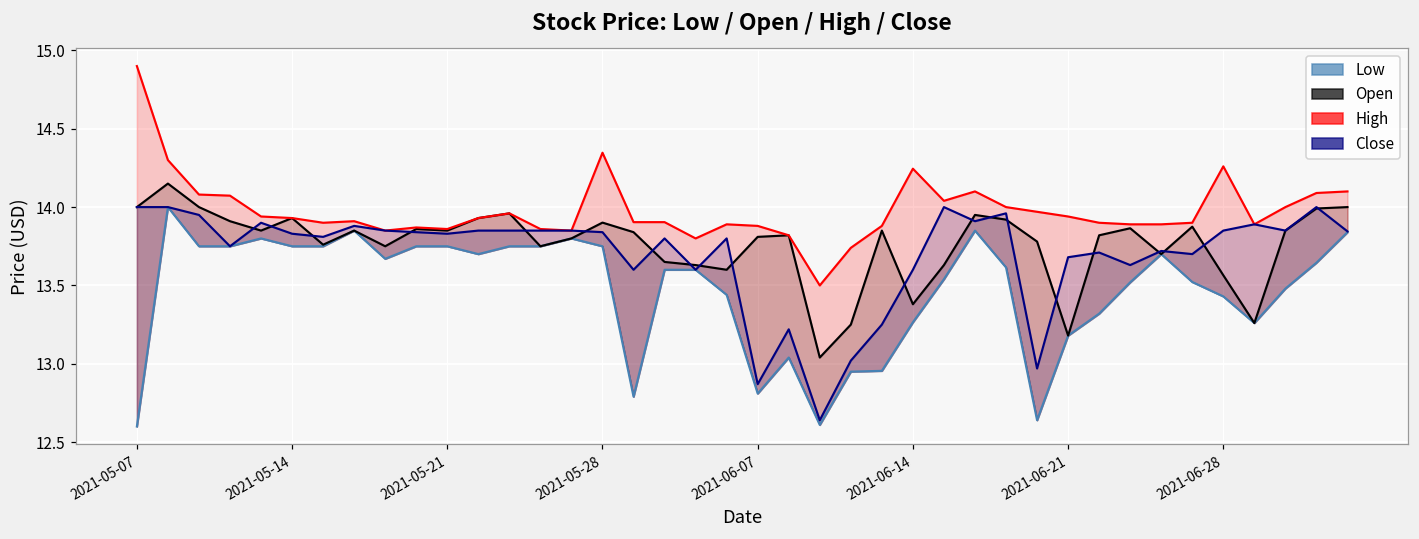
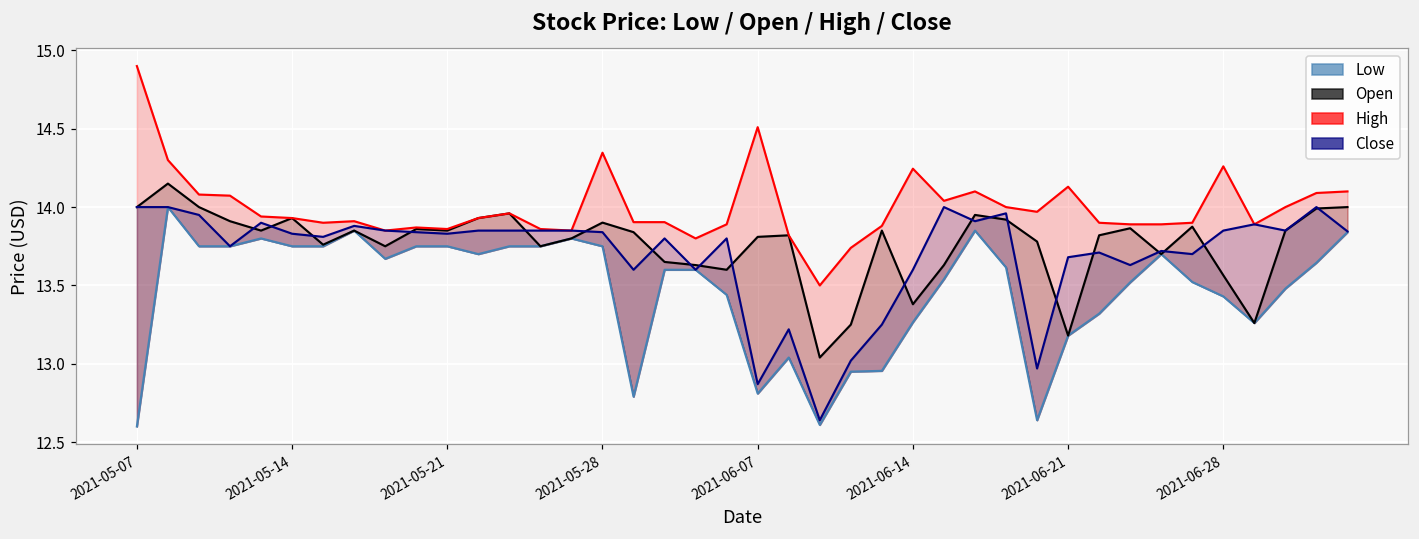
  {
    "High": {
      "2021-05-07": 14.90,
      "2021-05-28": 14.35,
-     "2021-06-07": 13.88,
+     "2021-06-07": 14.51,
      "2021-06-14": 14.25,
-     "2021-06-21": 13.94,
+     "2021-06-21": 14.13,
      "2021-06-28": 14.26
    }
  }
